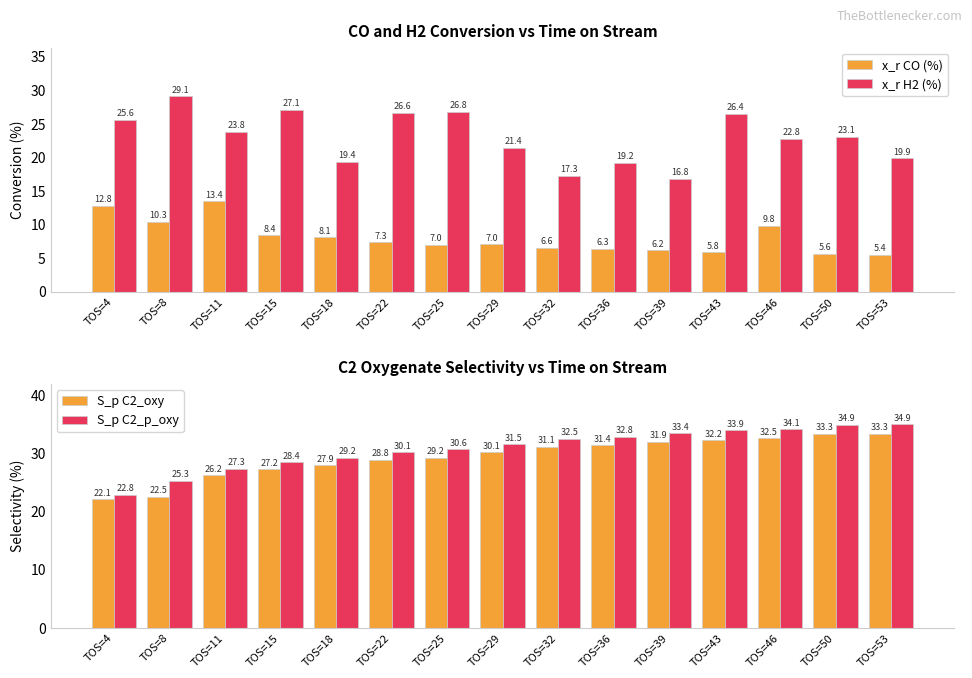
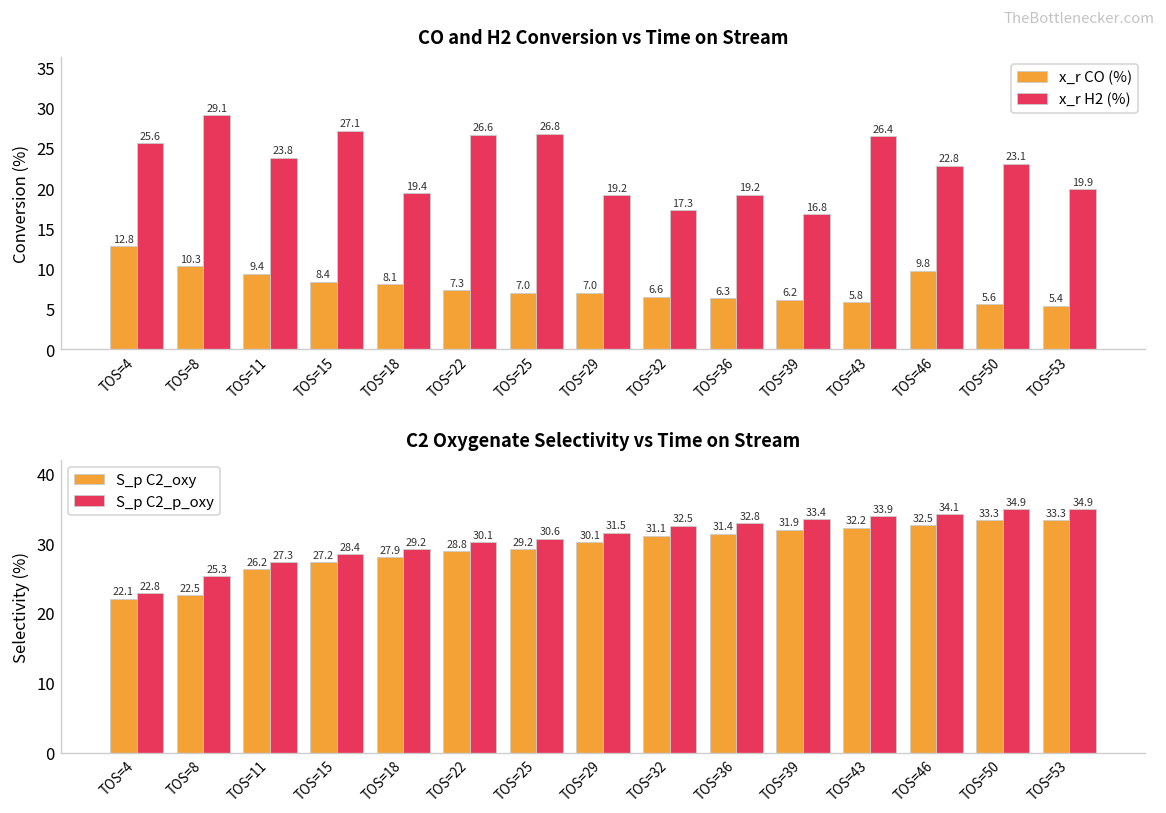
  {
    "CO and H2 Conversion vs Time on Stream": {
      "x_r CO (%)": {
        "TOS=4": 12.8,
        "TOS=8": 10.3,
-       "TOS=11": 13.4,
+       "TOS=11": 9.4,
        "TOS=15": 8.4,
        "TOS=18": 8.1,
        "TOS=22": 7.3,
        "TOS=25": 7.0,
        "TOS=29": 7.0,
        "TOS=32": 6.6,
        "TOS=36": 6.3,
        "TOS=39": 6.2,
        "TOS=43": 5.8,
        "TOS=46": 9.8,
        "TOS=50": 5.6,
        "TOS=53": 5.4
      },
      "x_r H2 (%)": {
        "TOS=4": 25.6,
        "TOS=8": 29.1,
        "TOS=11": 23.8,
        "TOS=15": 27.1,
        "TOS=18": 19.4,
        "TOS=22": 26.6,
        "TOS=25": 26.8,
-       "TOS=29": 21.4,
+       "TOS=29": 19.2,
        "TOS=32": 17.3,
        "TOS=36": 19.2,
        "TOS=39": 16.8,
        "TOS=43": 26.4,
        "TOS=46": 22.8,
        "TOS=50": 23.1,
        "TOS=53": 19.9
      }
    },
    "C2 Oxygenate Selectivity vs Time on Stream": {
      "S_p C2_oxy": {
        "TOS=4": 22.1,
        "TOS=8": 22.5,
        "TOS=11": 26.2,
        "TOS=15": 27.2,
        "TOS=18": 27.9,
        "TOS=22": 28.8,
        "TOS=25": 29.2,
        "TOS=29": 30.1,
        "TOS=32": 31.1,
        "TOS=36": 31.4,
        "TOS=39": 31.9,
        "TOS=43": 32.2,
        "TOS=46": 32.5,
        "TOS=50": 33.3,
        "TOS=53": 33.3
      },
      "S_p C2_p_oxy": {
        "TOS=4": 22.8,
        "TOS=8": 25.3,
        "TOS=11": 27.3,
        "TOS=15": 28.4,
        "TOS=18": 29.2,
        "TOS=22": 30.1,
        "TOS=25": 30.6,
        "TOS=29": 31.5,
        "TOS=32": 32.5,
        "TOS=36": 32.8,
        "TOS=39": 33.4,
        "TOS=43": 33.9,
        "TOS=46": 34.1,
        "TOS=50": 34.9,
        "TOS=53": 34.9
      }
    }
  }
